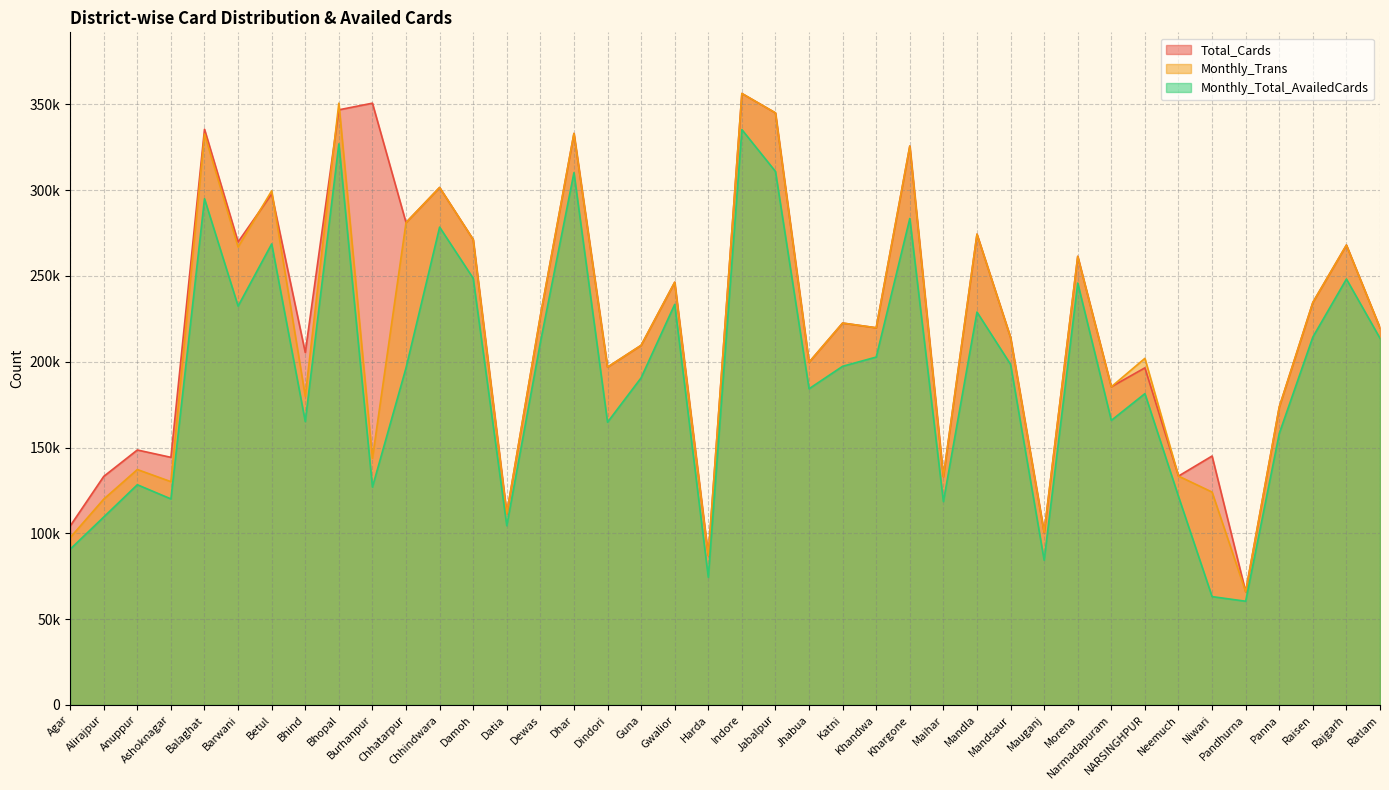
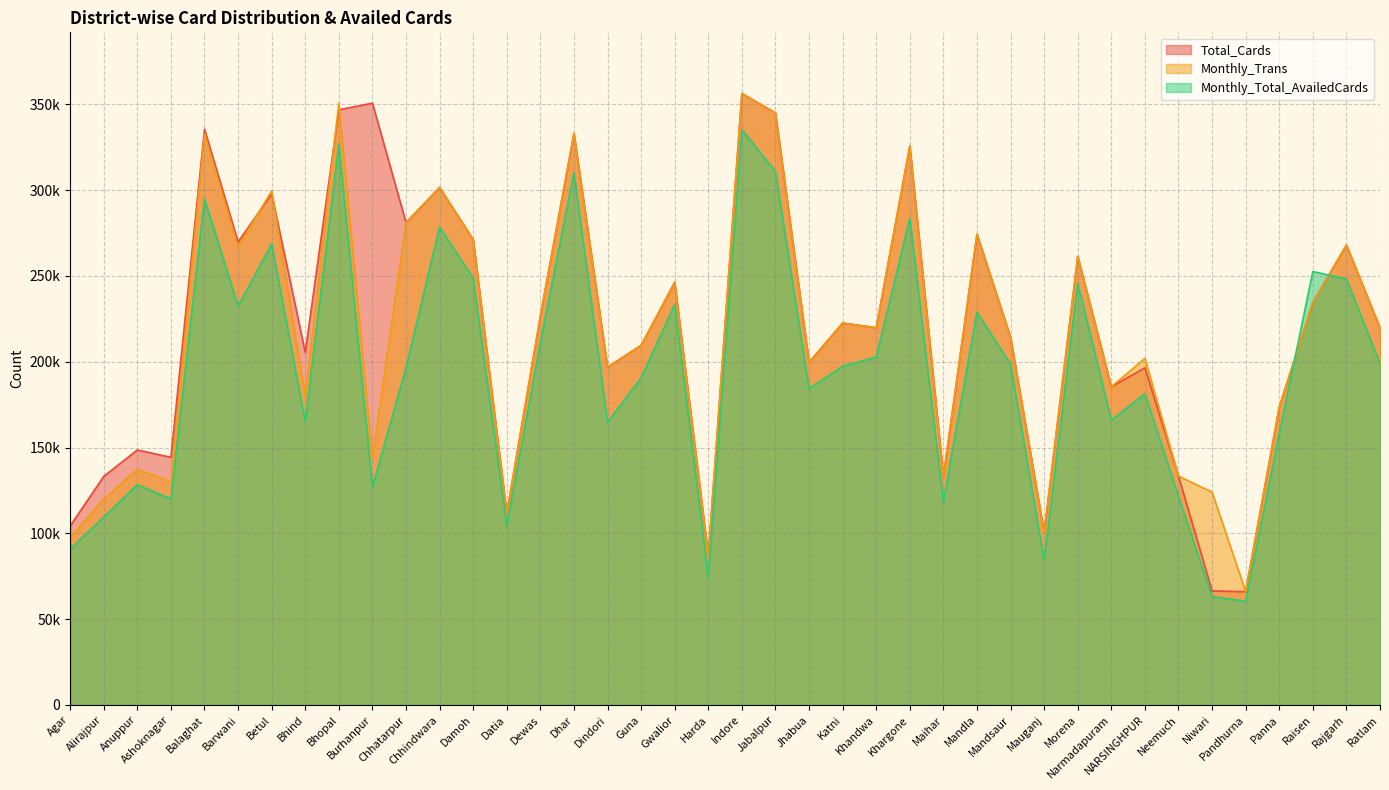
  {
    "Total_Cards": {
      "Agar": 104000,
      "Alirajpur": 133000,
      "Anuppur": 149000,
      "Ashoknagar": 144000,
      "Balaghat": 336000,
      "Barwani": 270000,
      "Betul": 298000,
      "Bhind": 205000,
      "Bhopal": 347000,
      "Burhanpur": 351000,
      "NARSINGHPUR": 196000,
-     "Niwari": 145000
+     "Niwari": 66000
    },
    "Monthly_Trans": {
      "Agar": 98000,
      "Alirajpur": 120000,
      "Anuppur": 137000,
      "Ashoknagar": 130000,
      "Balaghat": 333000,
      "Barwani": 267000,
      "Betul": 300000,
      "Bhind": 180000,
      "Bhopal": 351000,
      "Burhanpur": 144000,
      "NARSINGHPUR": 202000,
      "Niwari": 124000
    },
    "Monthly_Total_AvailedCards": {
      "Agar": 91000,
      "Alirajpur": 110000,
      "Anuppur": 128000,
      "Ashoknagar": 120000,
      "Balaghat": 295000,
      "Barwani": 232000,
      "Betul": 269000,
      "Bhind": 165000,
      "Bhopal": 327000,
      "Burhanpur": 127000,
      "Chhatarpur": 196000,
      "Chhindwara": 278000,
      "Damoh": 249000,
      "Datia": 104000,
      "Dewas": 211000,
      "Dhar": 310000,
      "Dindori": 165000,
      "Guna": 191000,
      "Gwalior": 233000,
      "Harda": 74000,
      "Indore": 335000,
      "Jabalpur": 311000,
      "Jhabua": 184000,
      "Katni": 197000,
      "Khandwa": 203000,
      "Khargone": 284000,
      "Maihar": 119000,
      "Mandla": 229000,
      "Mandsaur": 198000,
      "Mauganj": 84000,
      "Morena": 246000,
      "Narmadapuram": 166000,
      "NARSINGHPUR": 181000,
      "Neemuch": 121000,
      "Niwari": 63000,
      "Pandhurna": 60000,
      "Panna": 158000,
-     "Raisen": 214000,
+     "Raisen": 253000,
      "Rajgarh": 248000,
-     "Ratlam": 214000
+     "Ratlam": 199000
    }
  }
